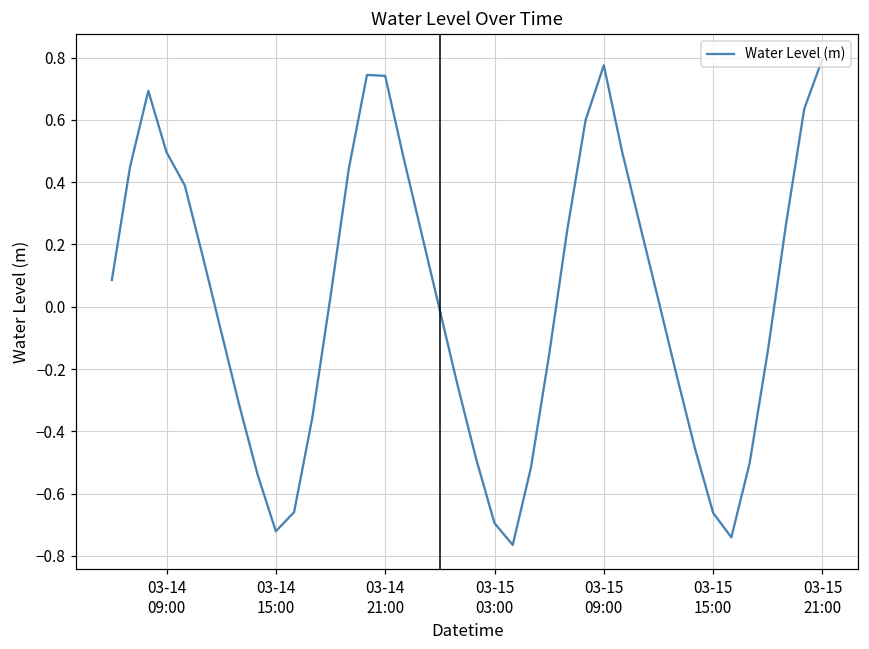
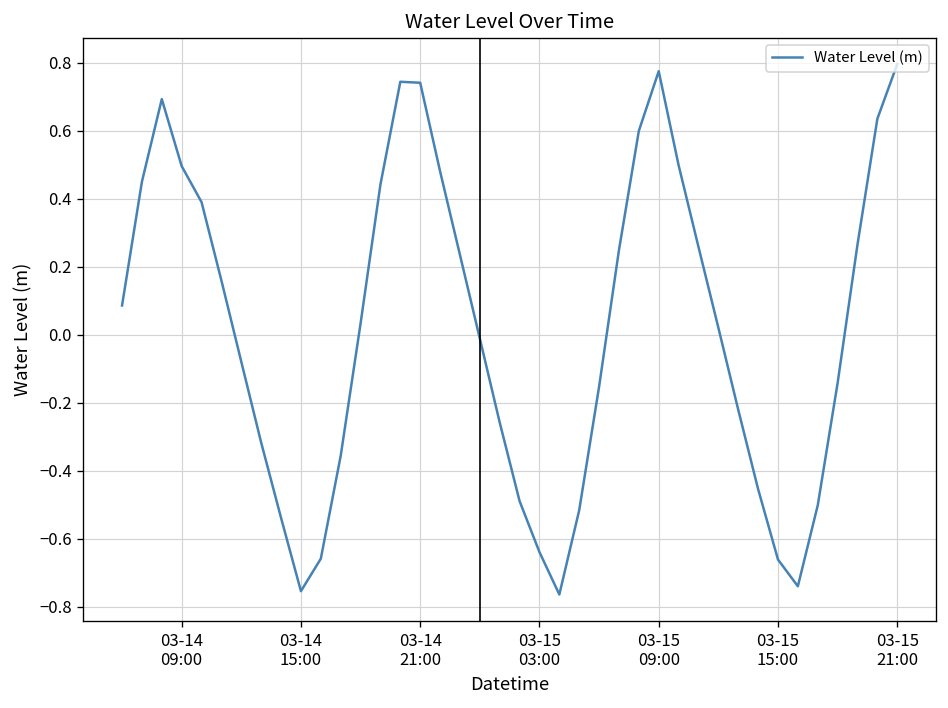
  {
    "03-14 09:00": 0.50,
-   "03-14 15:00": -0.72,
+   "03-14 15:00": -0.75,
    "03-14 21:00": 0.74,
-   "03-15 03:00": -0.69,
+   "03-15 03:00": -0.64,
    "03-15 09:00": 0.78,
    "03-15 15:00": -0.66
  }
